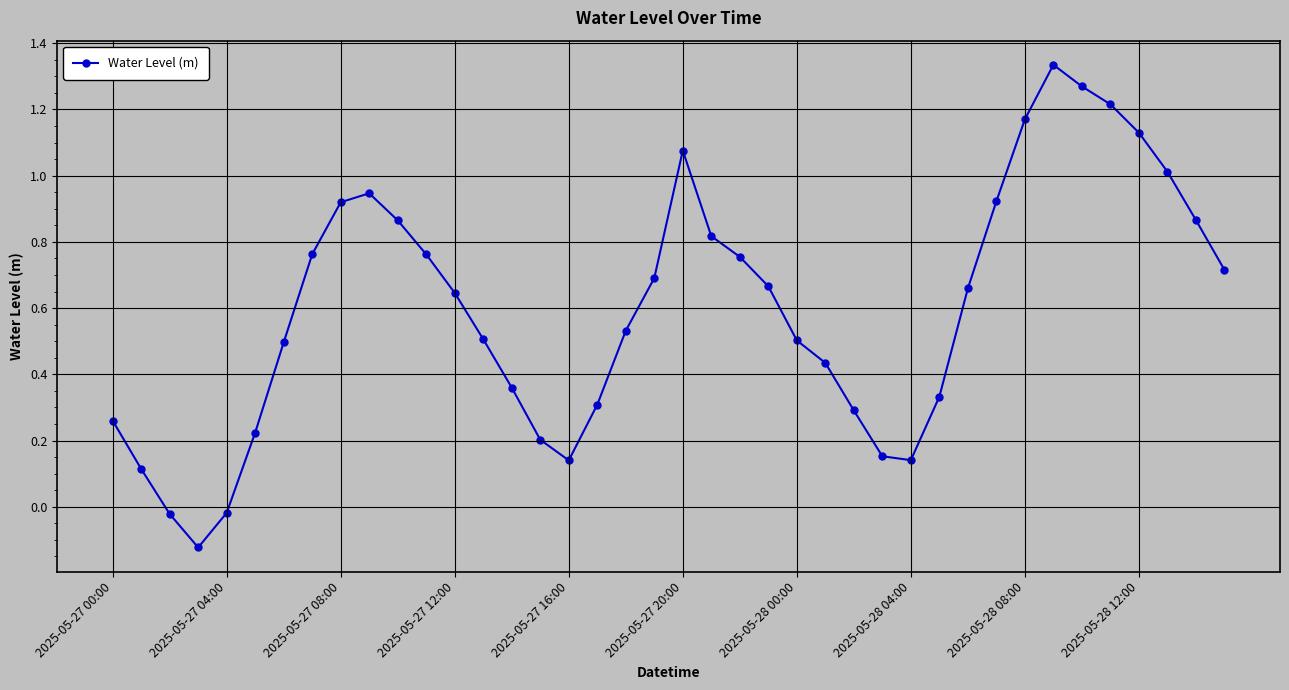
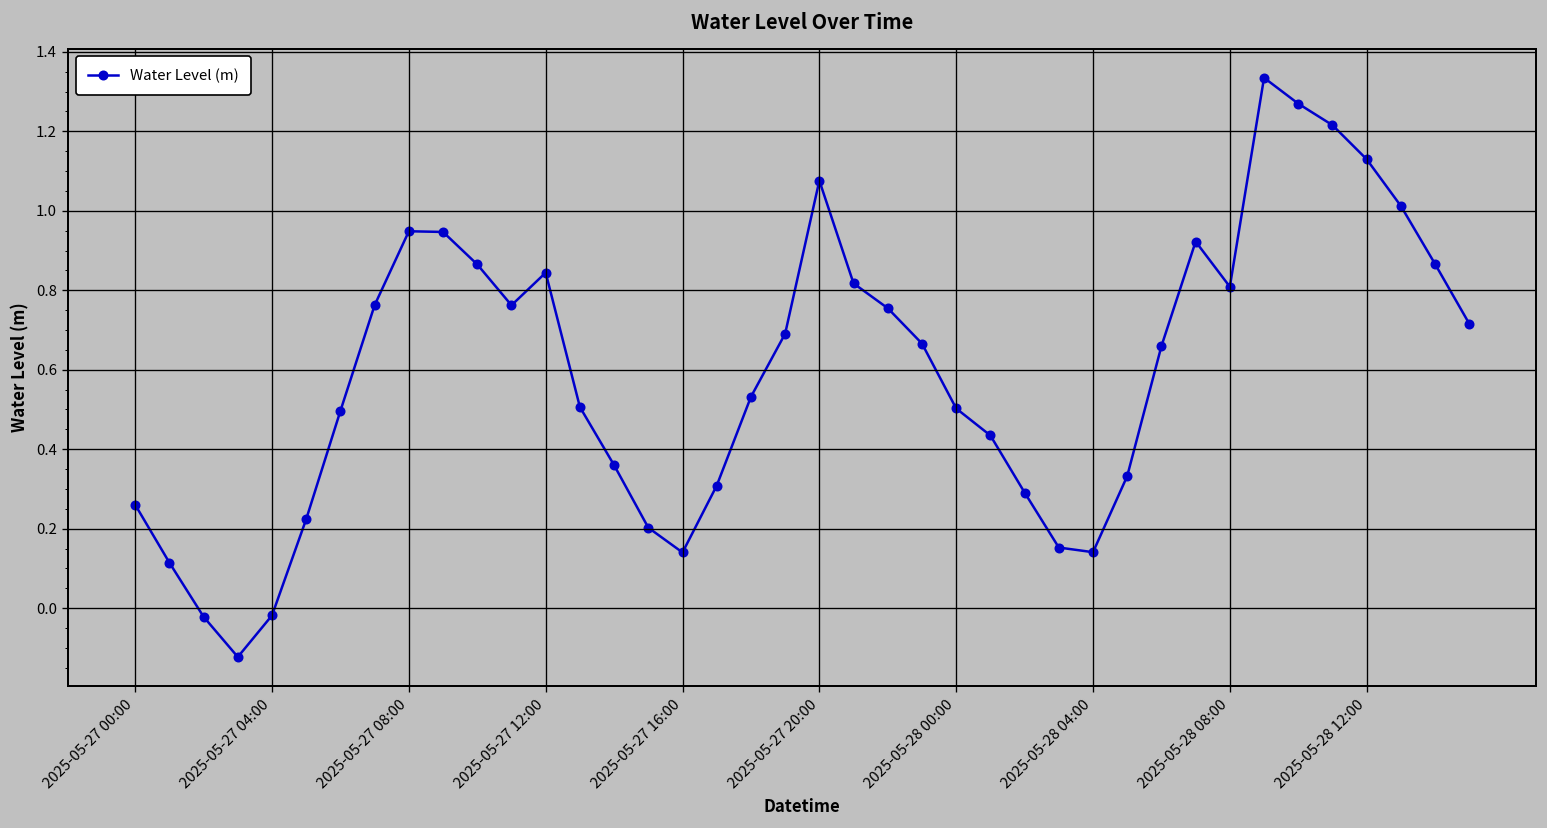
  {
    "2025-05-27 00:00": 0.26,
    "2025-05-27 04:00": -0.02,
-   "2025-05-27 08:00": 0.92,
-   "2025-05-27 12:00": 0.65,
+   "2025-05-27 08:00": 0.95,
+   "2025-05-27 12:00": 0.84,
    "2025-05-27 16:00": 0.14,
    "2025-05-27 20:00": 1.08,
    "2025-05-28 00:00": 0.50,
    "2025-05-28 04:00": 0.14,
-   "2025-05-28 08:00": 1.17,
+   "2025-05-28 08:00": 0.81,
    "2025-05-28 12:00": 1.13
  }
